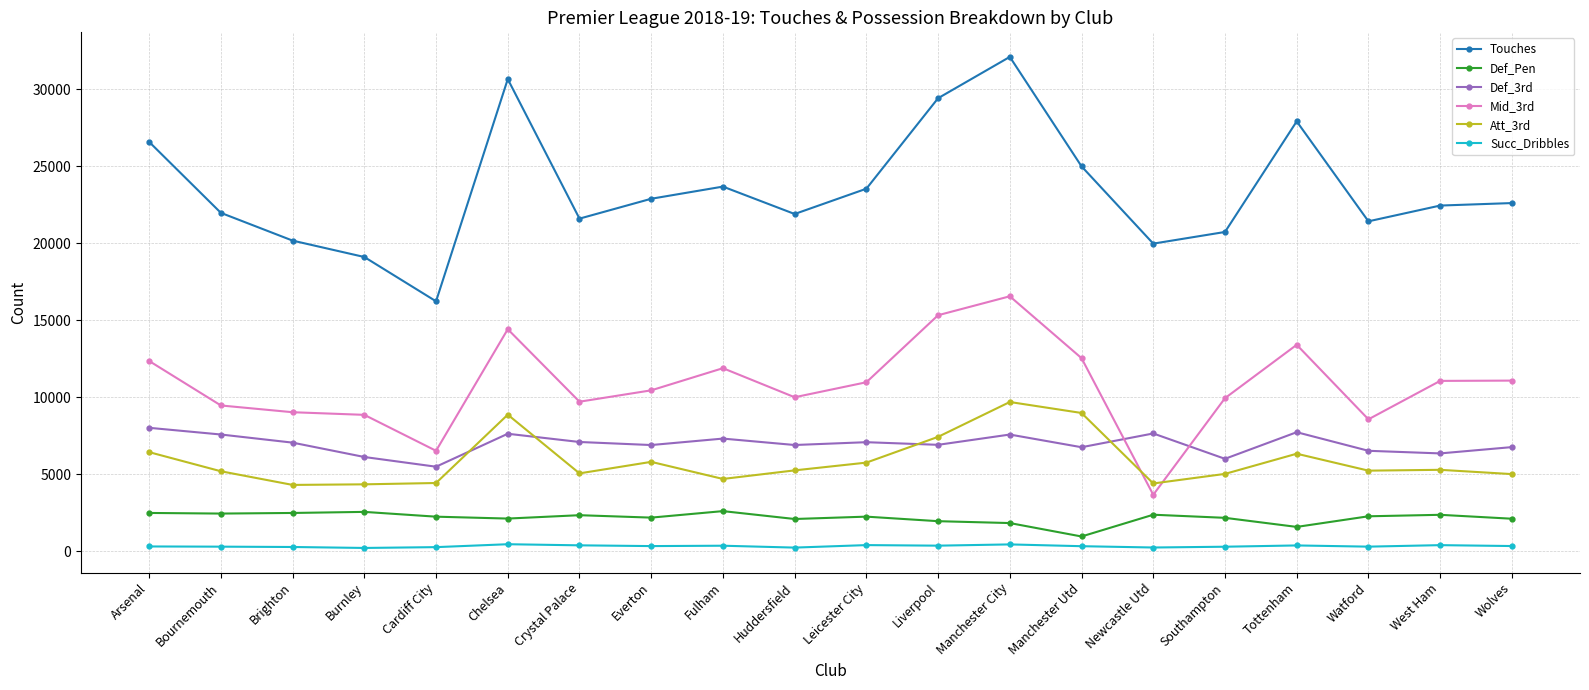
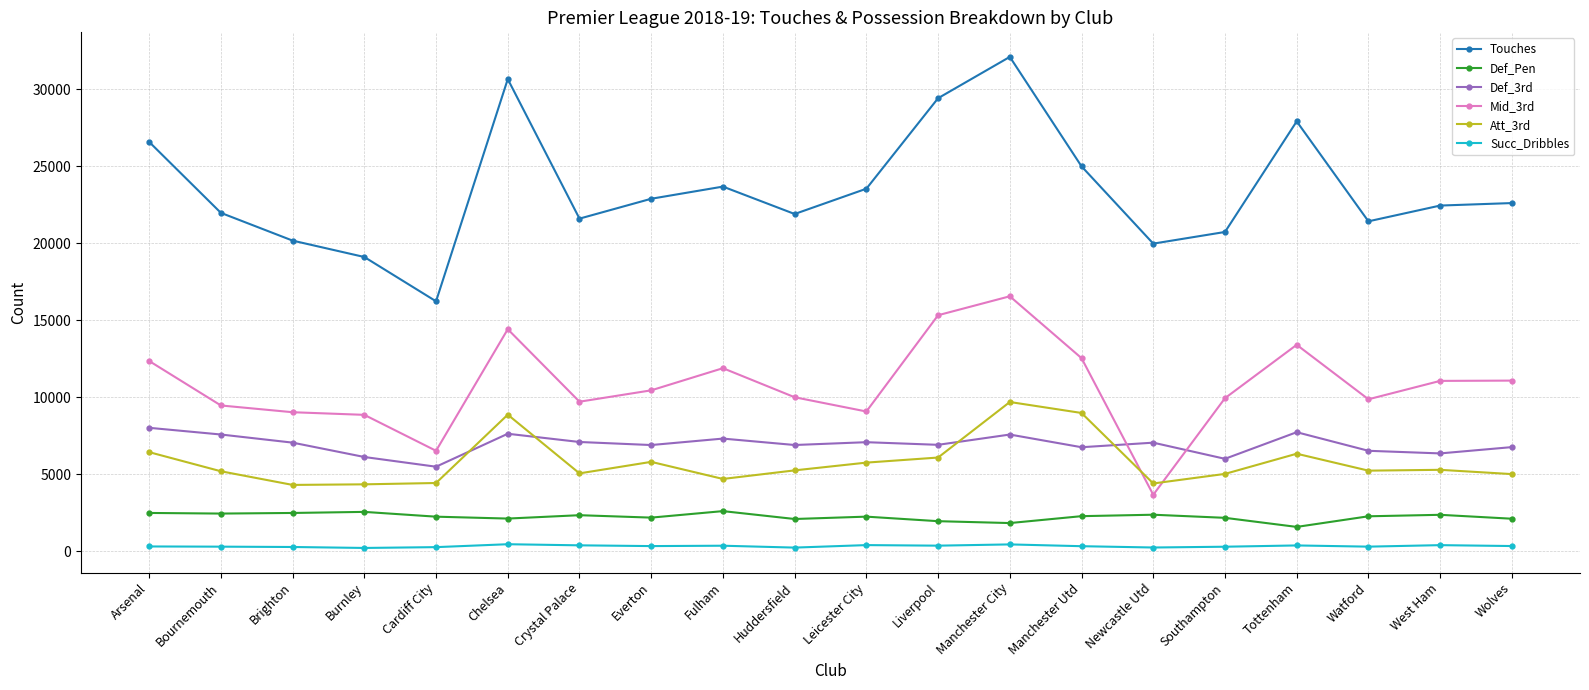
  {
    "Touches": {
      "Arsenal": 26600,
      "Bournemouth": 22000,
      "Brighton": 20200,
      "Burnley": 19100,
      "Cardiff City": 16200,
      "Chelsea": 30700,
      "Crystal Palace": 21600,
      "Everton": 22900,
      "Fulham": 23700,
      "Huddersfield": 21900,
      "Leicester City": 23500,
      "Liverpool": 29400,
      "Manchester City": 32100,
      "Manchester Utd": 25000,
      "Newcastle Utd": 20000,
      "Southampton": 20700,
      "Tottenham": 27900,
      "Watford": 21400,
      "West Ham": 22500,
      "Wolves": 22600
    },
    "Def_Pen": {
      "Arsenal": 2500,
      "Bournemouth": 2400,
      "Brighton": 2500,
      "Burnley": 2600,
      "Cardiff City": 2200,
      "Chelsea": 2100,
      "Crystal Palace": 2300,
      "Everton": 2200,
      "Fulham": 2600,
      "Huddersfield": 2100,
      "Leicester City": 2200,
      "Liverpool": 1900,
      "Manchester City": 1800,
-     "Manchester Utd": 1000,
+     "Manchester Utd": 2300,
      "Newcastle Utd": 2400,
      "Southampton": 2200,
      "Tottenham": 1600,
      "Watford": 2300,
      "West Ham": 2400,
      "Wolves": 2100
    },
    "Def_3rd": {
      "Arsenal": 8000,
      "Bournemouth": 7600,
      "Brighton": 7000,
      "Burnley": 6100,
      "Cardiff City": 5500,
      "Chelsea": 7600,
      "Crystal Palace": 7100,
      "Everton": 6900,
      "Fulham": 7300,
      "Huddersfield": 6900,
      "Leicester City": 7100,
      "Liverpool": 6900,
      "Manchester City": 7600,
      "Manchester Utd": 6800,
-     "Newcastle Utd": 7600,
+     "Newcastle Utd": 7000,
      "Southampton": 6000,
      "Tottenham": 7700,
      "Watford": 6500,
      "West Ham": 6300,
      "Wolves": 6800
    },
    "Mid_3rd": {
      "Arsenal": 12400,
      "Bournemouth": 9500,
      "Brighton": 9000,
      "Burnley": 8900,
      "Cardiff City": 6500,
      "Chelsea": 14400,
      "Crystal Palace": 9700,
      "Everton": 10400,
      "Fulham": 11900,
      "Huddersfield": 10000,
-     "Leicester City": 11000,
+     "Leicester City": 9100,
      "Liverpool": 15300,
      "Manchester City": 16600,
      "Manchester Utd": 12500,
      "Newcastle Utd": 3700,
      "Southampton": 9900,
      "Tottenham": 13400,
-     "Watford": 8600,
+     "Watford": 9900,
      "West Ham": 11100,
      "Wolves": 11100
    },
    "Att_3rd": {
      "Arsenal": 6400,
      "Bournemouth": 5200,
      "Brighton": 4300,
      "Burnley": 4300,
      "Cardiff City": 4400,
      "Chelsea": 8900,
      "Crystal Palace": 5100,
      "Everton": 5800,
      "Fulham": 4700,
      "Huddersfield": 5200,
      "Leicester City": 5800,
-     "Liverpool": 7400,
+     "Liverpool": 6100,
      "Manchester City": 9700,
      "Manchester Utd": 9000,
      "Newcastle Utd": 4400,
      "Southampton": 5000,
      "Tottenham": 6300,
      "Watford": 5200,
      "West Ham": 5300,
      "Wolves": 5000
    },
    "Succ_Dribbles": {
      "Arsenal": 300,
      "Bournemouth": 300,
      "Brighton": 300,
      "Burnley": 200,
      "Cardiff City": 300,
      "Chelsea": 400,
      "Crystal Palace": 400,
      "Everton": 300,
      "Fulham": 400,
      "Huddersfield": 200,
      "Leicester City": 400,
      "Liverpool": 400,
      "Manchester City": 400,
      "Manchester Utd": 300,
      "Newcastle Utd": 200,
      "Southampton": 300,
      "Tottenham": 400,
      "Watford": 300,
      "West Ham": 400,
      "Wolves": 300
    }
  }
